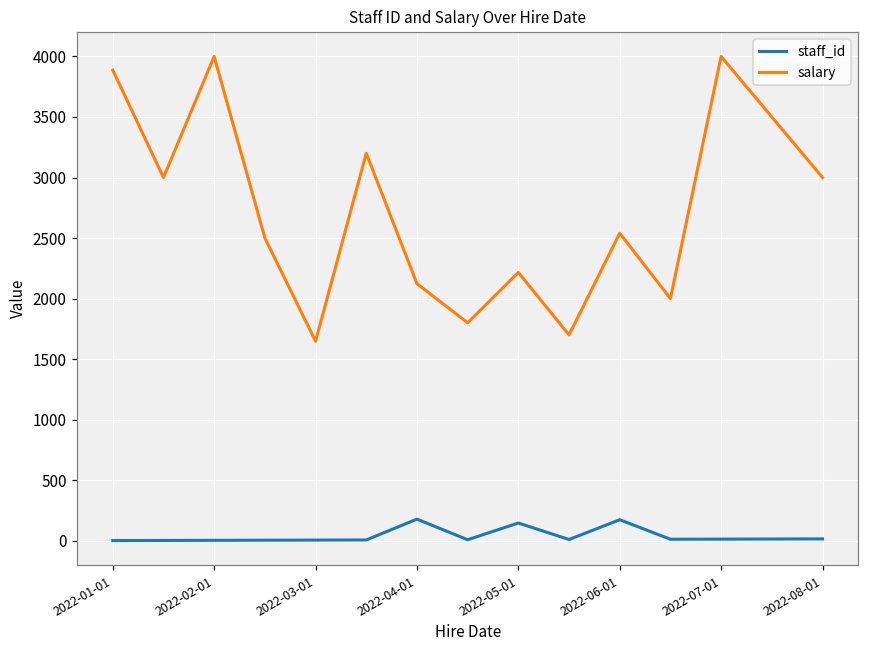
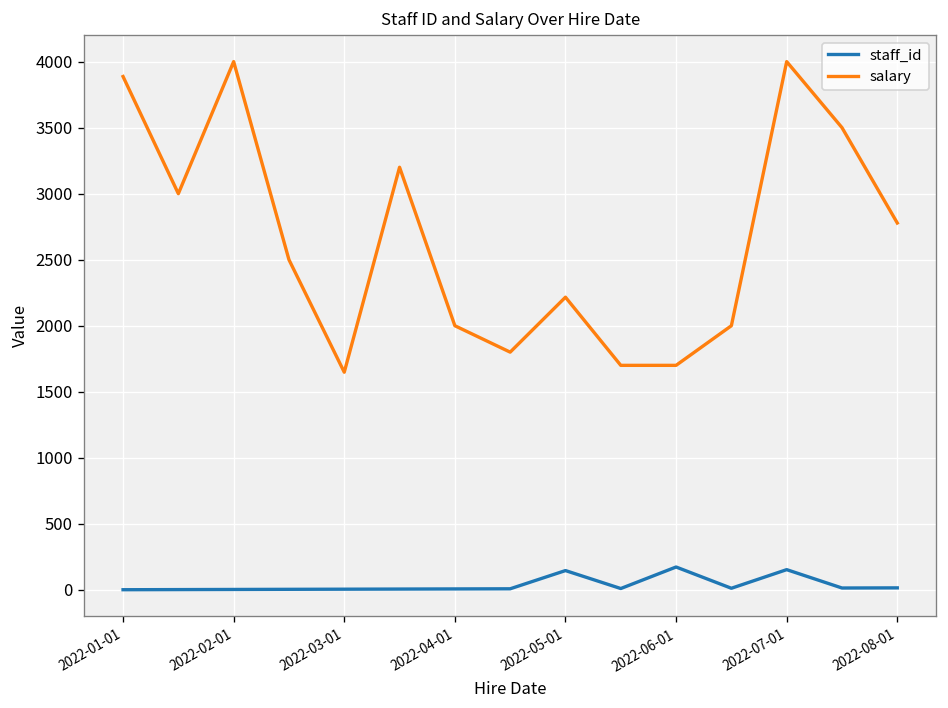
  {
    "staff_id": {
      "2022-01-01": 0,
      "2022-02-01": 0,
      "2022-03-01": 10,
-     "2022-04-01": 180,
+     "2022-04-01": 10,
      "2022-05-01": 150,
      "2022-06-01": 170,
-     "2022-07-01": 10,
+     "2022-07-01": 150,
      "2022-08-01": 20
    },
    "salary": {
      "2022-01-01": 3890,
      "2022-02-01": 4000,
      "2022-03-01": 1650,
-     "2022-04-01": 2120,
+     "2022-04-01": 2000,
      "2022-05-01": 2220,
-     "2022-06-01": 2540,
+     "2022-06-01": 1700,
      "2022-07-01": 4000,
-     "2022-08-01": 3000
+     "2022-08-01": 2780
    }
  }
